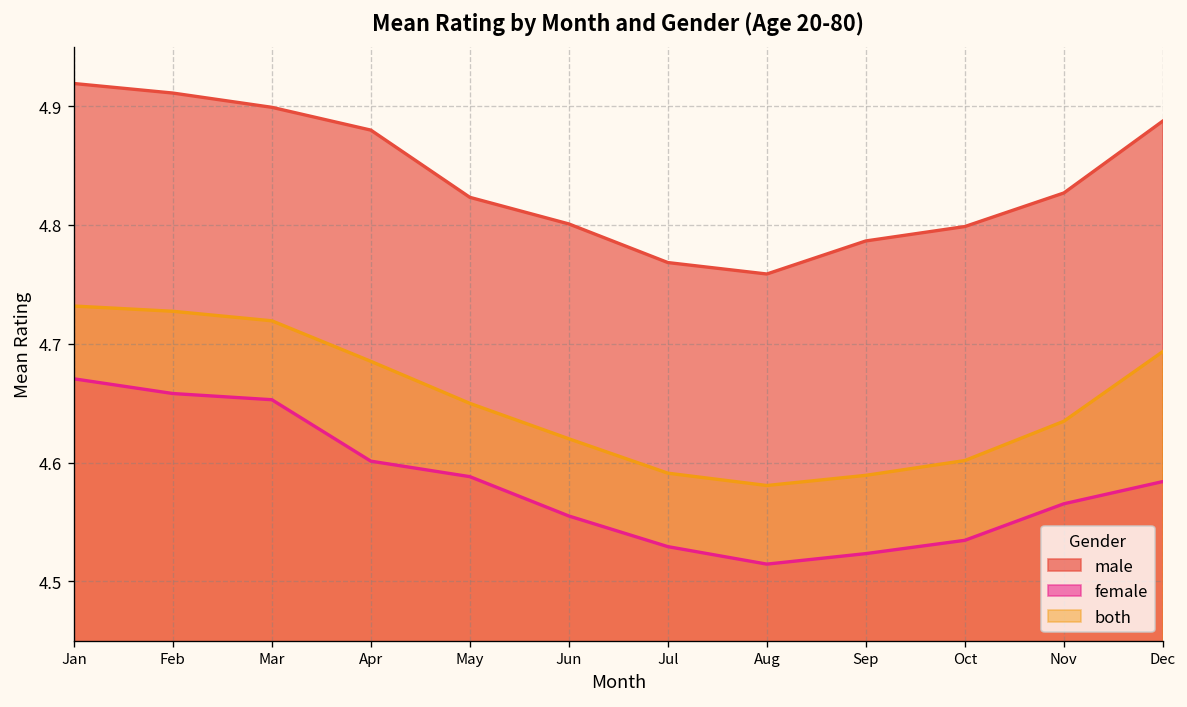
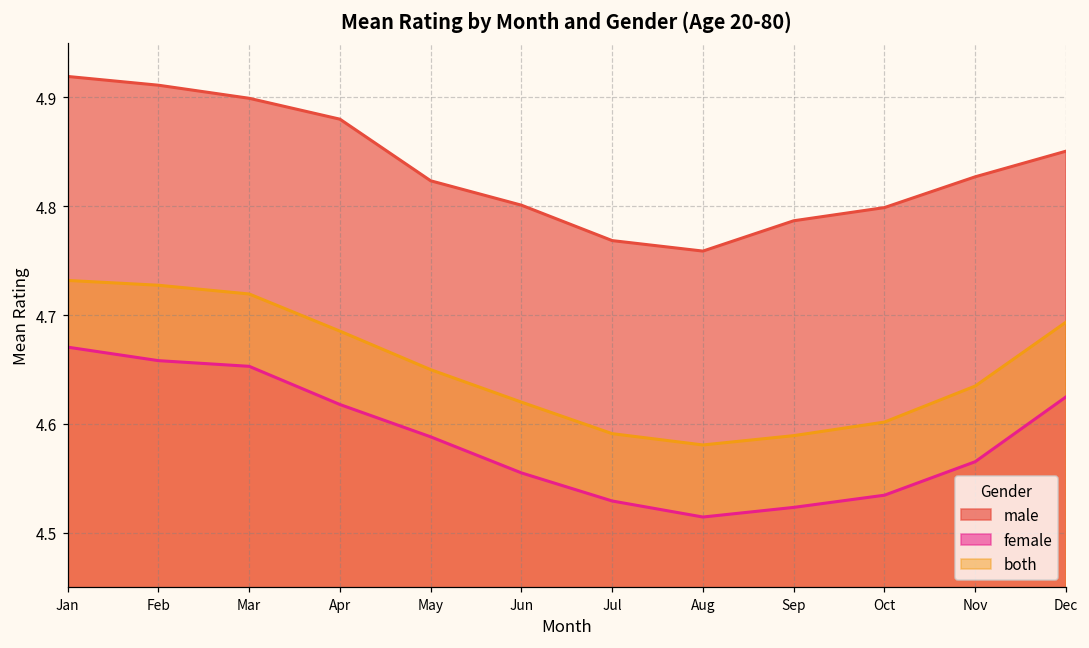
  {
    "male": {
      "Jan": 4.92,
      "Feb": 4.91,
      "Mar": 4.90,
      "Apr": 4.88,
      "May": 4.82,
      "Jun": 4.80,
      "Jul": 4.77,
      "Aug": 4.76,
      "Sep": 4.79,
      "Oct": 4.80,
      "Nov": 4.83,
-     "Dec": 4.89
+     "Dec": 4.85
    },
    "female": {
      "Jan": 4.67,
      "Feb": 4.66,
      "Mar": 4.65,
-     "Apr": 4.60,
+     "Apr": 4.62,
      "May": 4.59,
      "Jun": 4.55,
      "Jul": 4.53,
      "Aug": 4.51,
      "Sep": 4.52,
      "Oct": 4.53,
      "Nov": 4.57,
-     "Dec": 4.58
+     "Dec": 4.62
    },
    "both": {
      "Jan": 4.73,
      "Feb": 4.73,
      "Mar": 4.72,
      "Apr": 4.69,
      "May": 4.65,
      "Jun": 4.62,
      "Jul": 4.59,
      "Aug": 4.58,
      "Sep": 4.59,
      "Oct": 4.60,
      "Nov": 4.63,
      "Dec": 4.69
    }
  }
